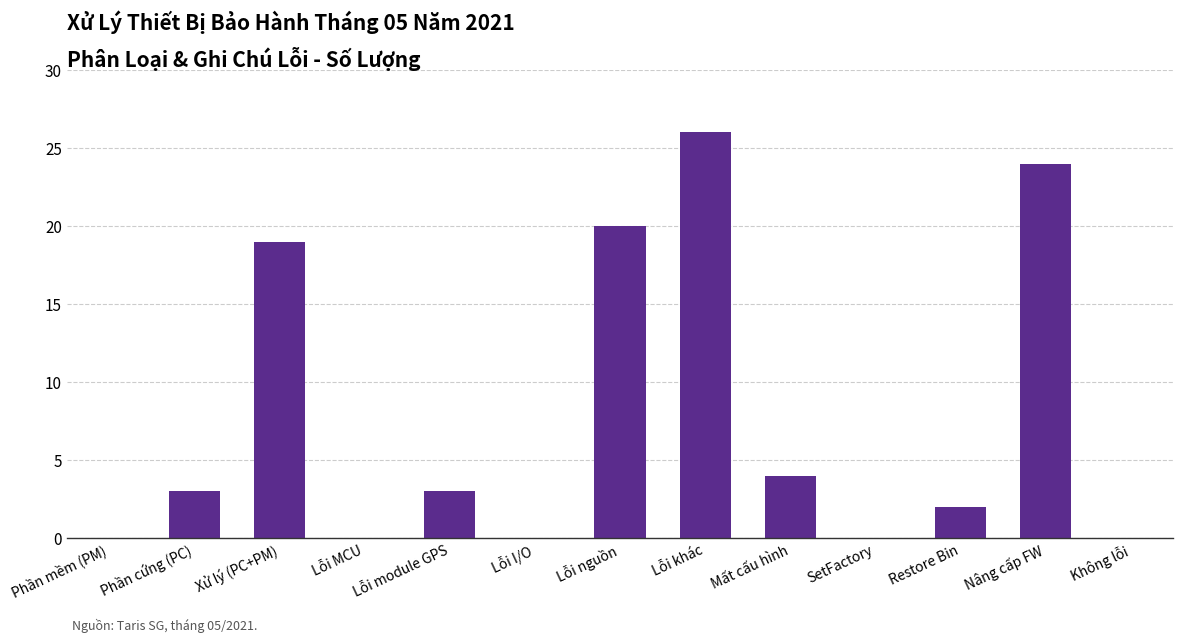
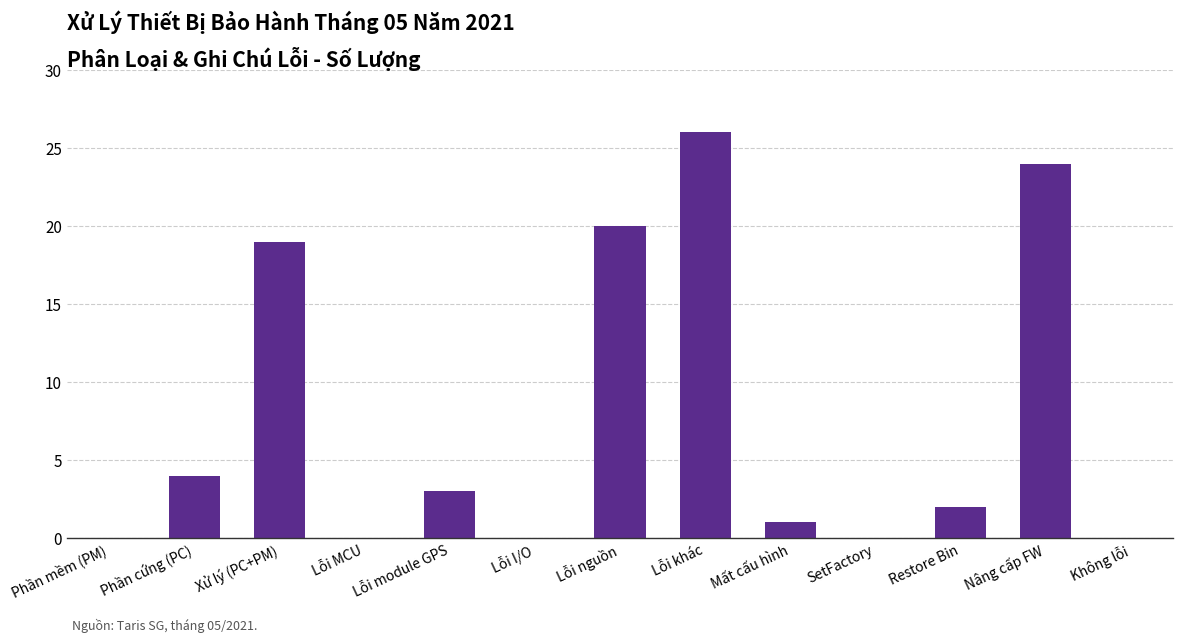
  {
    "Phần mềm (PM)": 0,
-   "Phần cứng (PC)": 3,
+   "Phần cứng (PC)": 4,
    "Xử lý (PC+PM)": 19,
    "Lỗi MCU": 0,
    "Lỗi module GPS": 3,
    "Lỗi I/O": 0,
    "Lỗi nguồn": 20,
    "Lỗi khác": 26,
-   "Mất cấu hình": 4,
+   "Mất cấu hình": 1,
    "SetFactory": 0,
    "Restore Bin": 2,
    "Nâng cấp FW": 24,
    "Không lỗi": 0
  }
